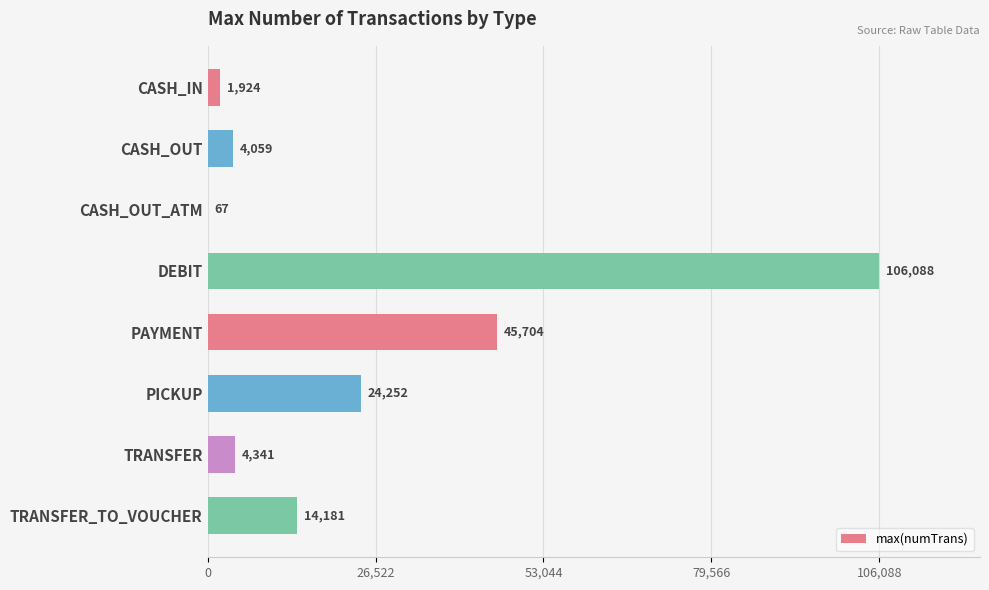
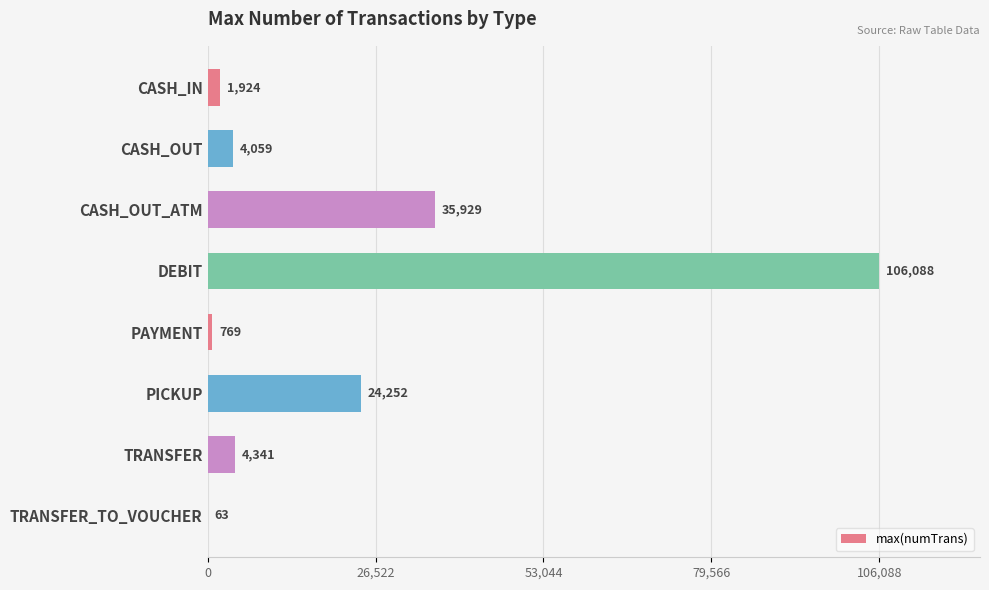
  {
    "CASH_IN": "1,924",
    "CASH_OUT": "4,059",
-   "CASH_OUT_ATM": "67",
+   "CASH_OUT_ATM": "35,929",
    "DEBIT": "106,088",
-   "PAYMENT": "45,704",
+   "PAYMENT": "769",
    "PICKUP": "24,252",
    "TRANSFER": "4,341",
-   "TRANSFER_TO_VOUCHER": "14,181"
+   "TRANSFER_TO_VOUCHER": "63"
  }
